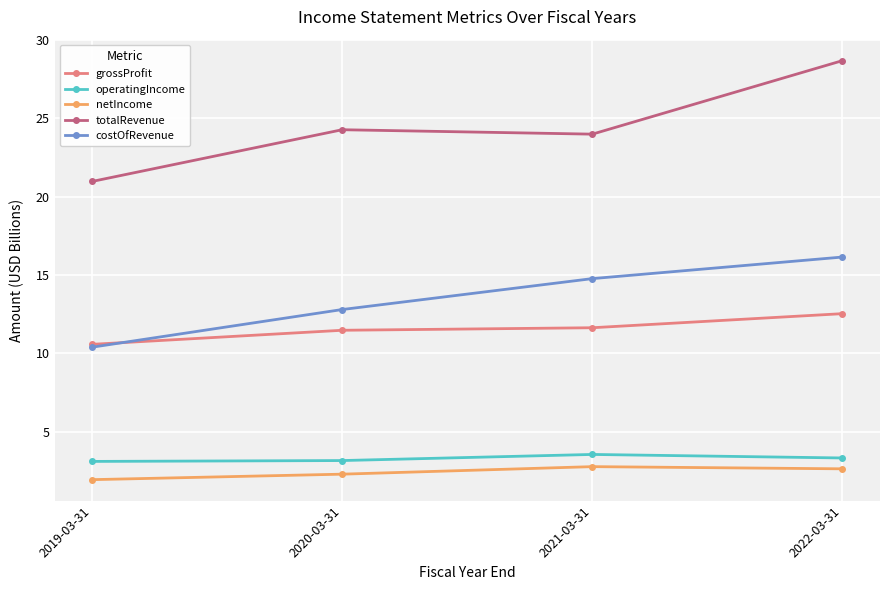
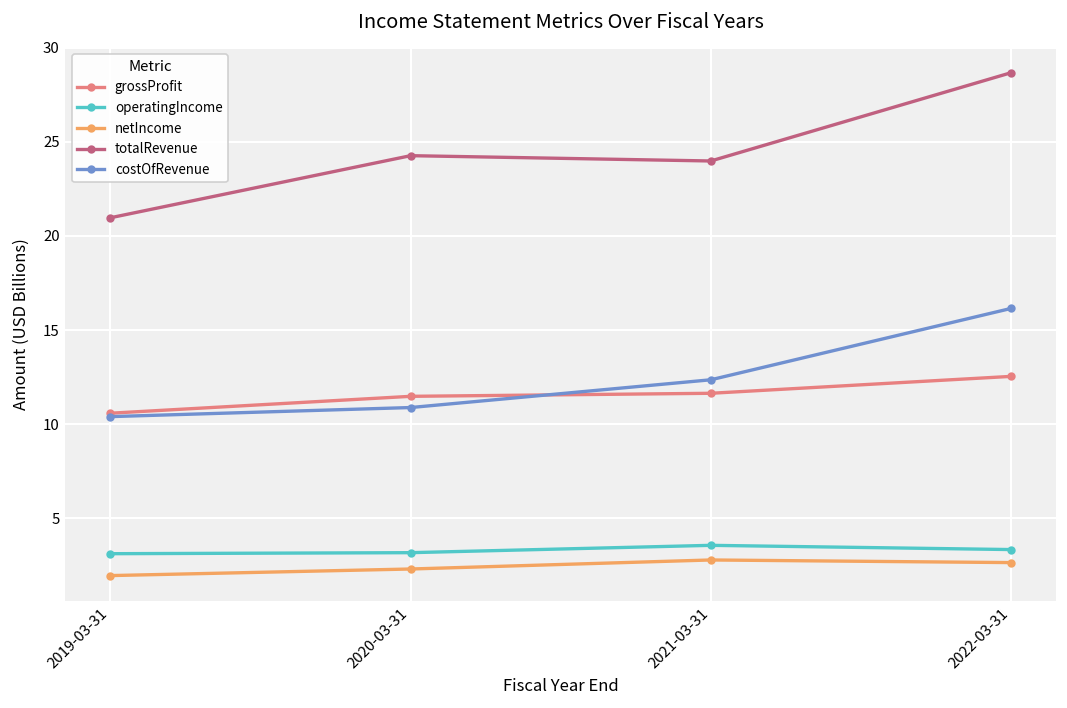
  {
    "operatingIncome": {
      "2019-03-31": 3.1,
      "2020-03-31": 3.2,
      "2021-03-31": 3.5,
      "2022-03-31": 3.3
    },
    "costOfRevenue": {
      "2019-03-31": 10.4,
-     "2020-03-31": 12.8,
-     "2021-03-31": 14.8,
+     "2020-03-31": 10.9,
+     "2021-03-31": 12.4,
      "2022-03-31": 16.1
    }
  }
